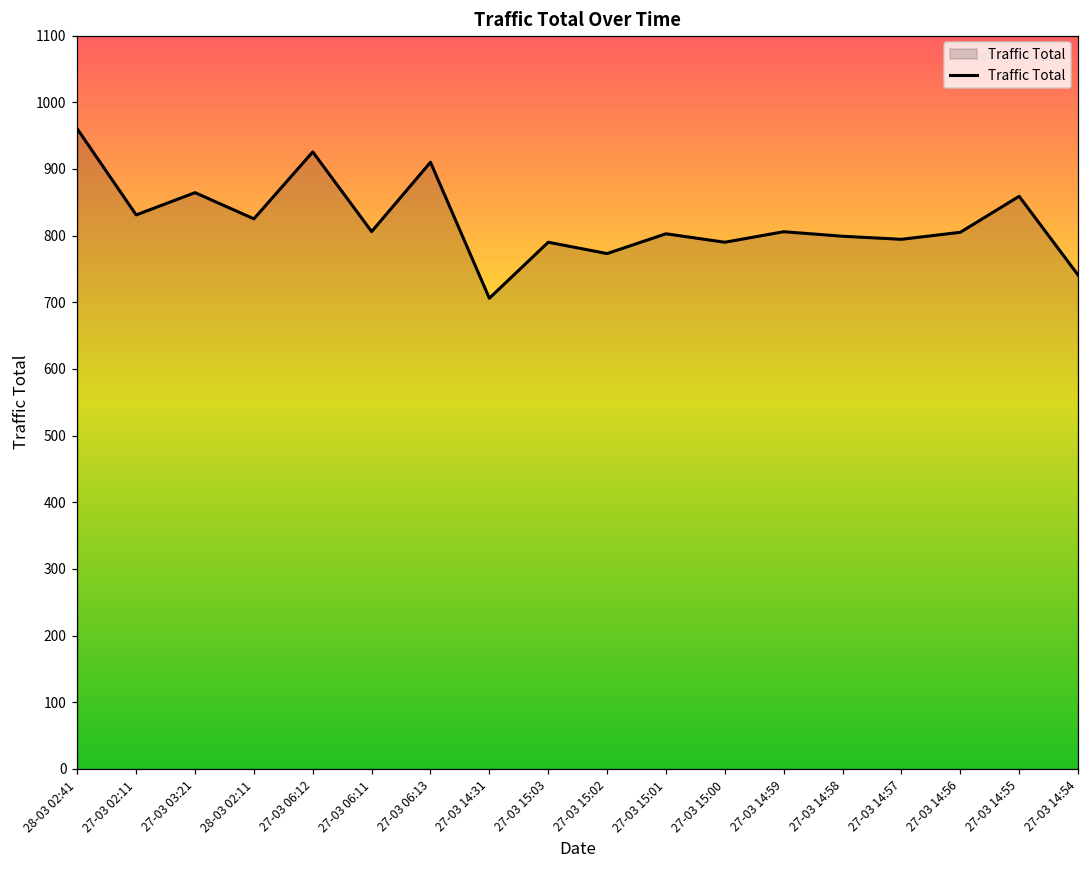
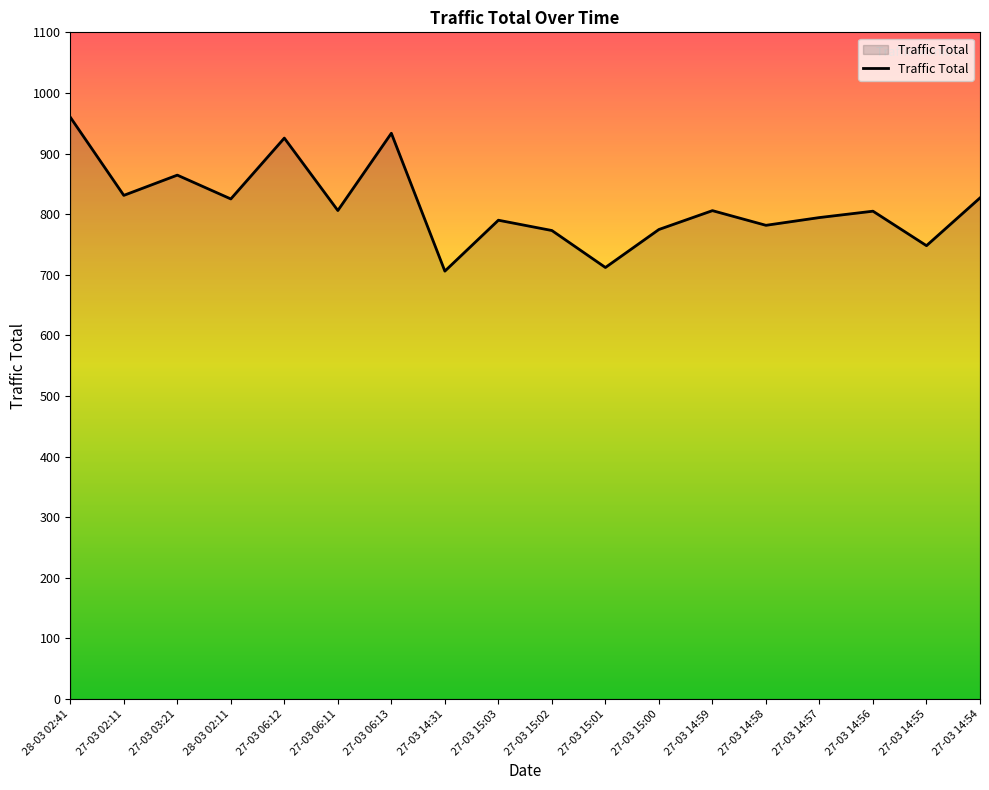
  {
    "28-03 02:41": 960,
    "27-03 02:11": 830,
    "27-03 03:21": 860,
    "28-03 02:11": 830,
    "27-03 06:12": 930,
    "27-03 06:11": 810,
-   "27-03 06:13": 910,
+   "27-03 06:13": 930,
    "27-03 14:31": 710,
    "27-03 15:03": 790,
    "27-03 15:02": 770,
-   "27-03 15:01": 800,
-   "27-03 15:00": 790,
+   "27-03 15:01": 710,
+   "27-03 15:00": 770,
    "27-03 14:59": 810,
-   "27-03 14:58": 800,
+   "27-03 14:58": 780,
    "27-03 14:57": 790,
    "27-03 14:56": 800,
-   "27-03 14:55": 860,
-   "27-03 14:54": 740
+   "27-03 14:55": 750,
+   "27-03 14:54": 830
  }
